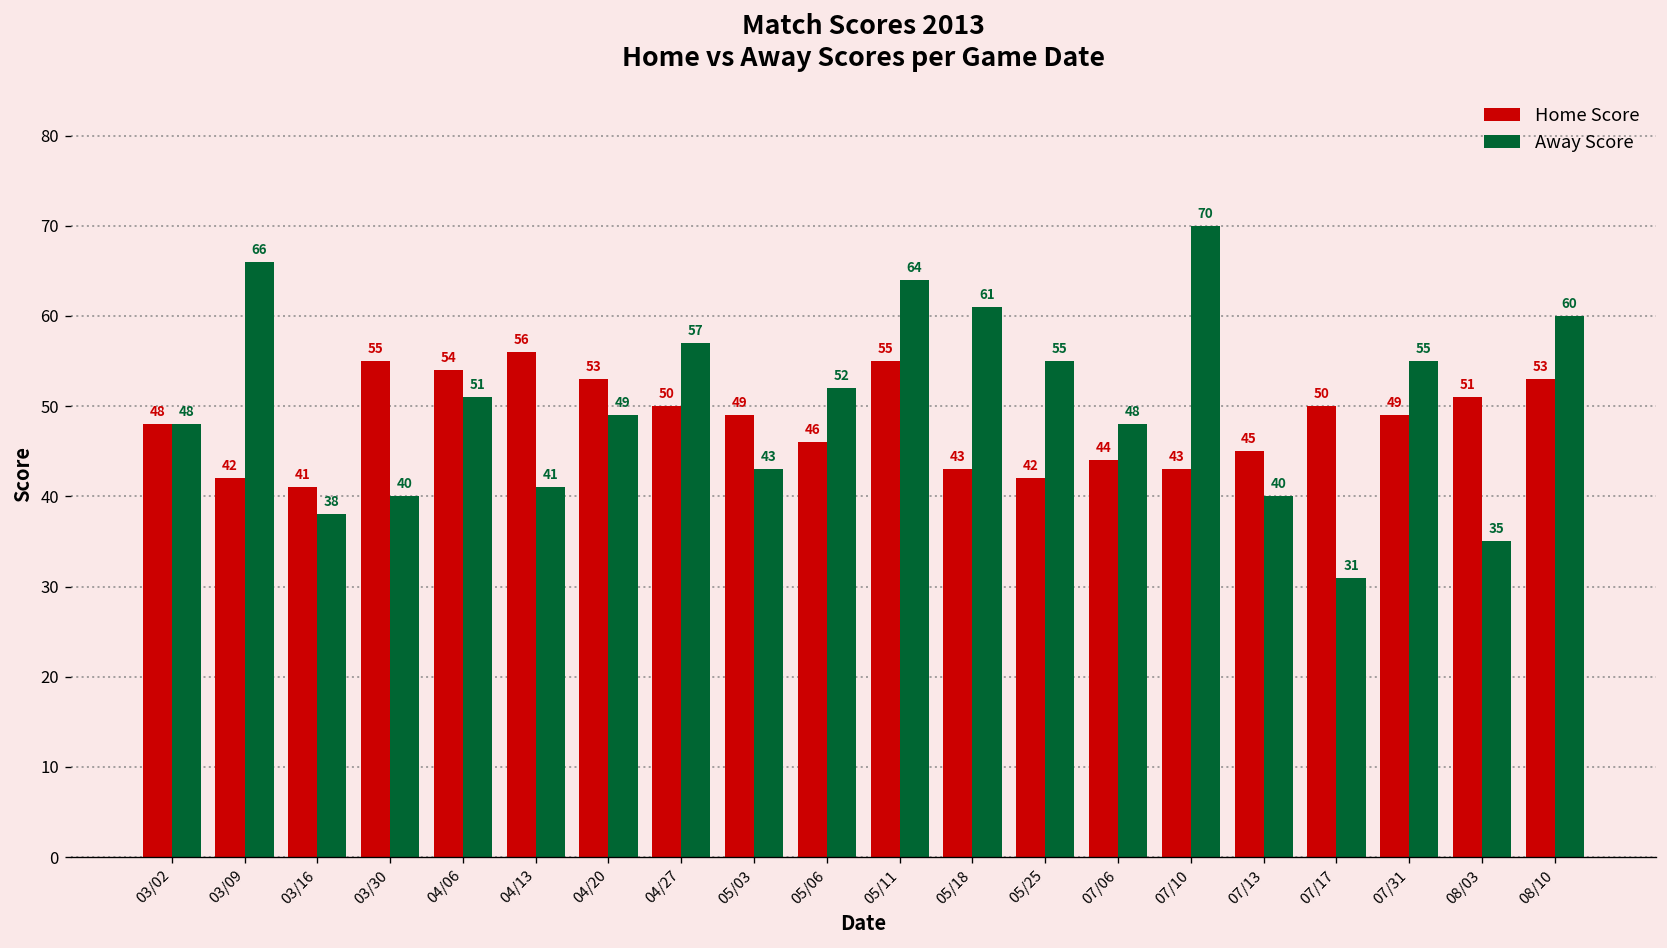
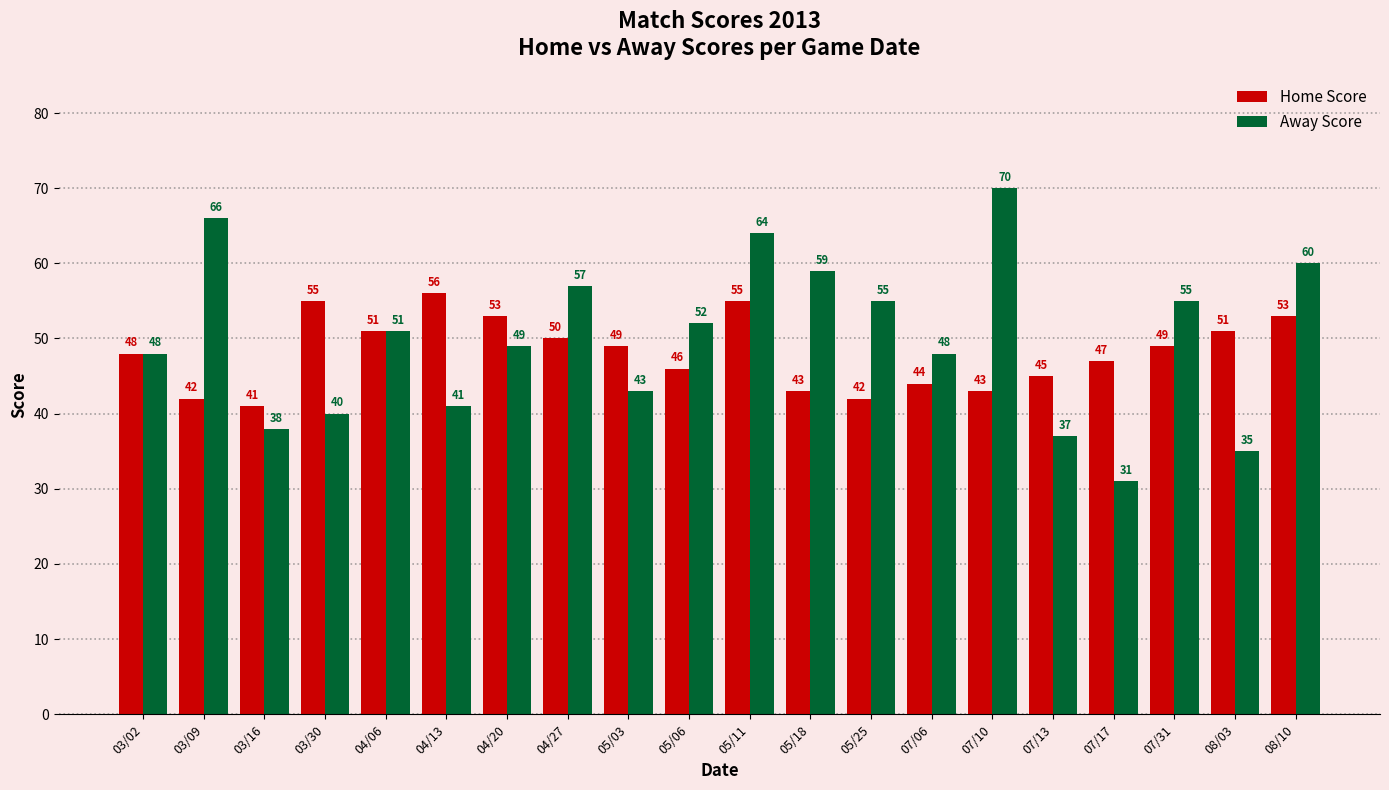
  {
    "Home Score": {
      "03/02": 48,
      "03/09": 42,
      "03/16": 41,
      "03/30": 55,
-     "04/06": 54,
+     "04/06": 51,
      "04/13": 56,
      "04/20": 53,
      "04/27": 50,
      "05/03": 49,
      "05/06": 46,
      "05/11": 55,
      "05/18": 43,
      "05/25": 42,
      "07/06": 44,
      "07/10": 43,
      "07/13": 45,
-     "07/17": 50,
+     "07/17": 47,
      "07/31": 49,
      "08/03": 51,
      "08/10": 53
    },
    "Away Score": {
      "03/02": 48,
      "03/09": 66,
      "03/16": 38,
      "03/30": 40,
      "04/06": 51,
      "04/13": 41,
      "04/20": 49,
      "04/27": 57,
      "05/03": 43,
      "05/06": 52,
      "05/11": 64,
-     "05/18": 61,
+     "05/18": 59,
      "05/25": 55,
      "07/06": 48,
      "07/10": 70,
-     "07/13": 40,
+     "07/13": 37,
      "07/17": 31,
      "07/31": 55,
      "08/03": 35,
      "08/10": 60
    }
  }
